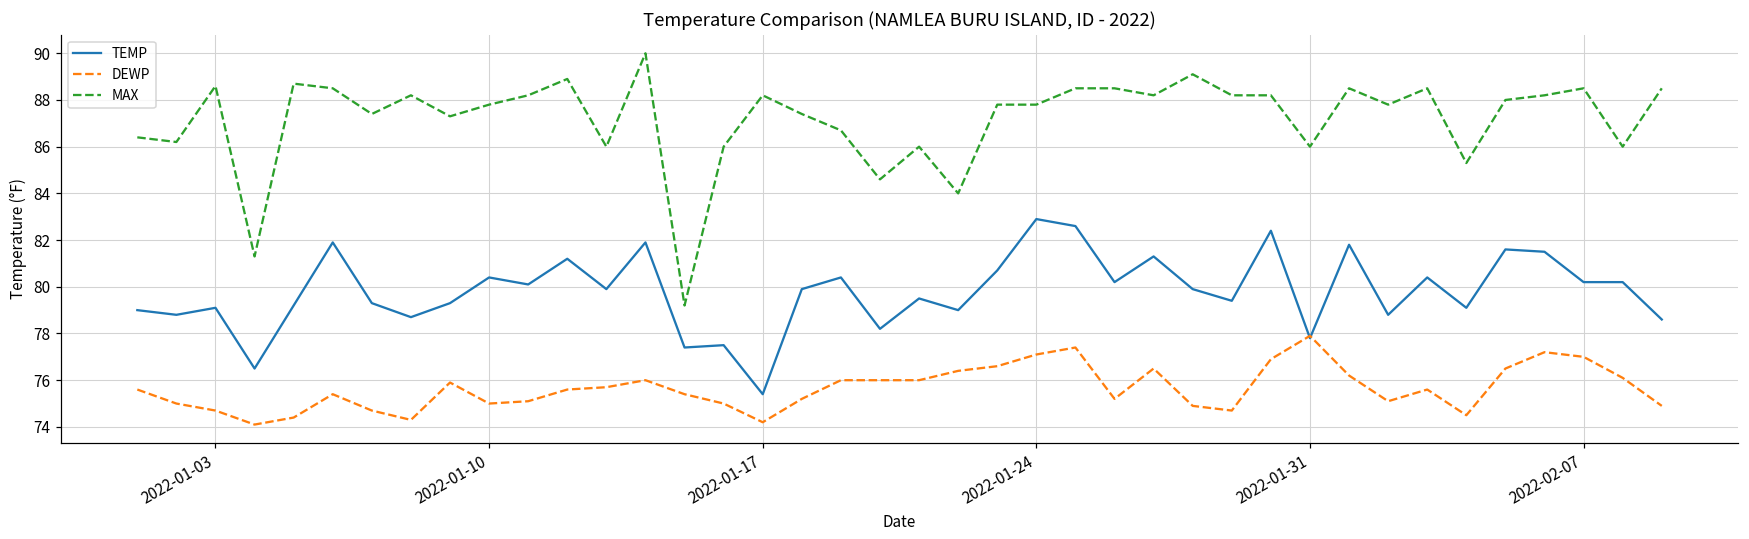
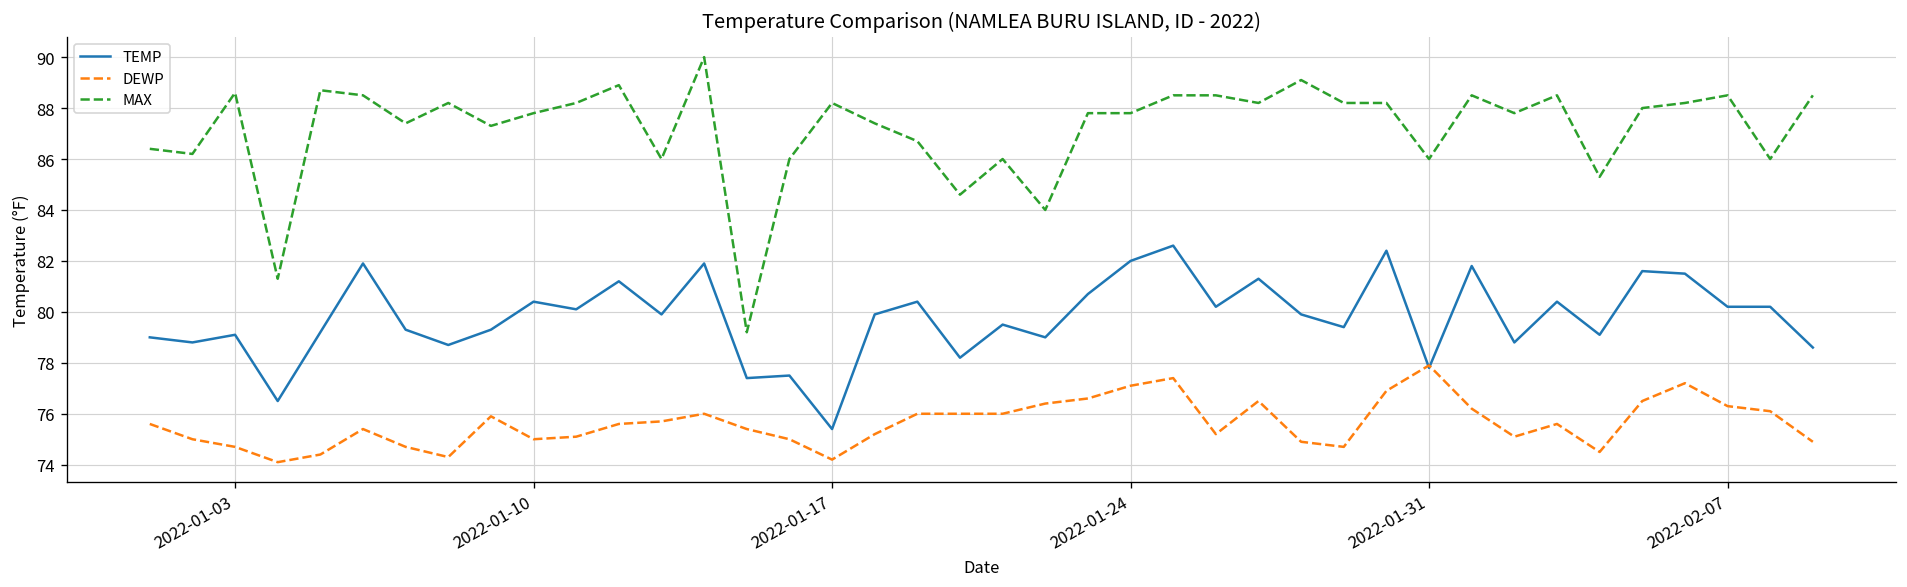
  {
    "TEMP": {
      "2022-01-03": 79.1,
      "2022-01-10": 80.4,
      "2022-01-17": 75.4,
-     "2022-01-24": 82.9,
+     "2022-01-24": 82.0,
      "2022-02-07": 80.2
    },
    "DEWP": {
      "2022-01-03": 74.7,
      "2022-01-10": 75.0,
      "2022-01-17": 74.2,
      "2022-01-24": 77.1,
-     "2022-02-07": 77.0
+     "2022-02-07": 76.3
    },
    "MAX": {
      "2022-01-03": 88.6,
      "2022-01-10": 87.8,
      "2022-01-17": 88.2,
      "2022-01-24": 87.8,
      "2022-01-31": 86.0,
      "2022-02-07": 88.5
    }
  }
